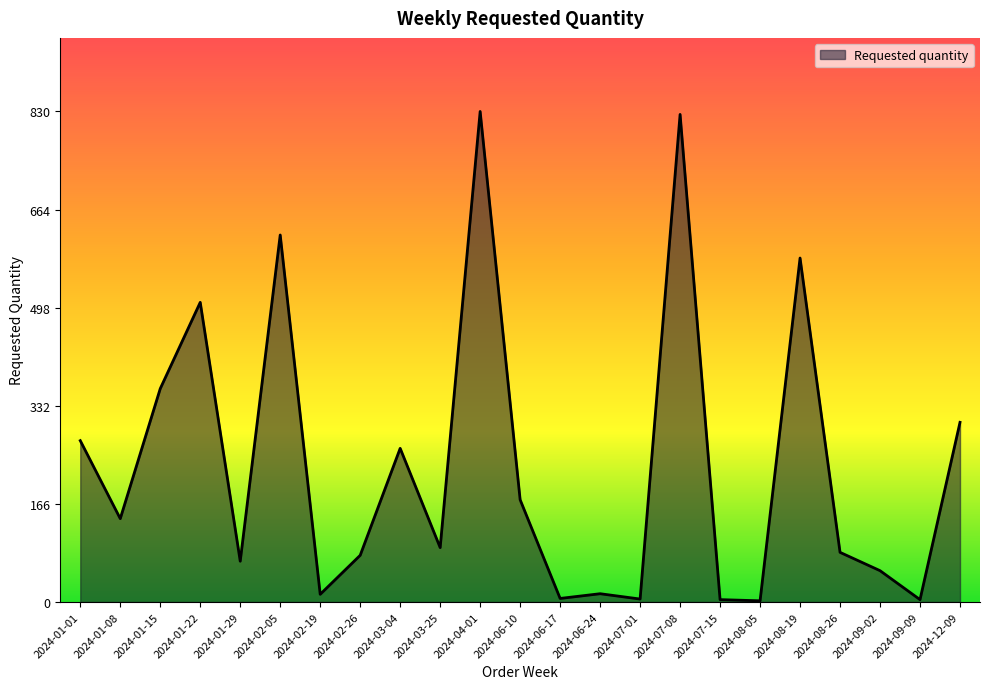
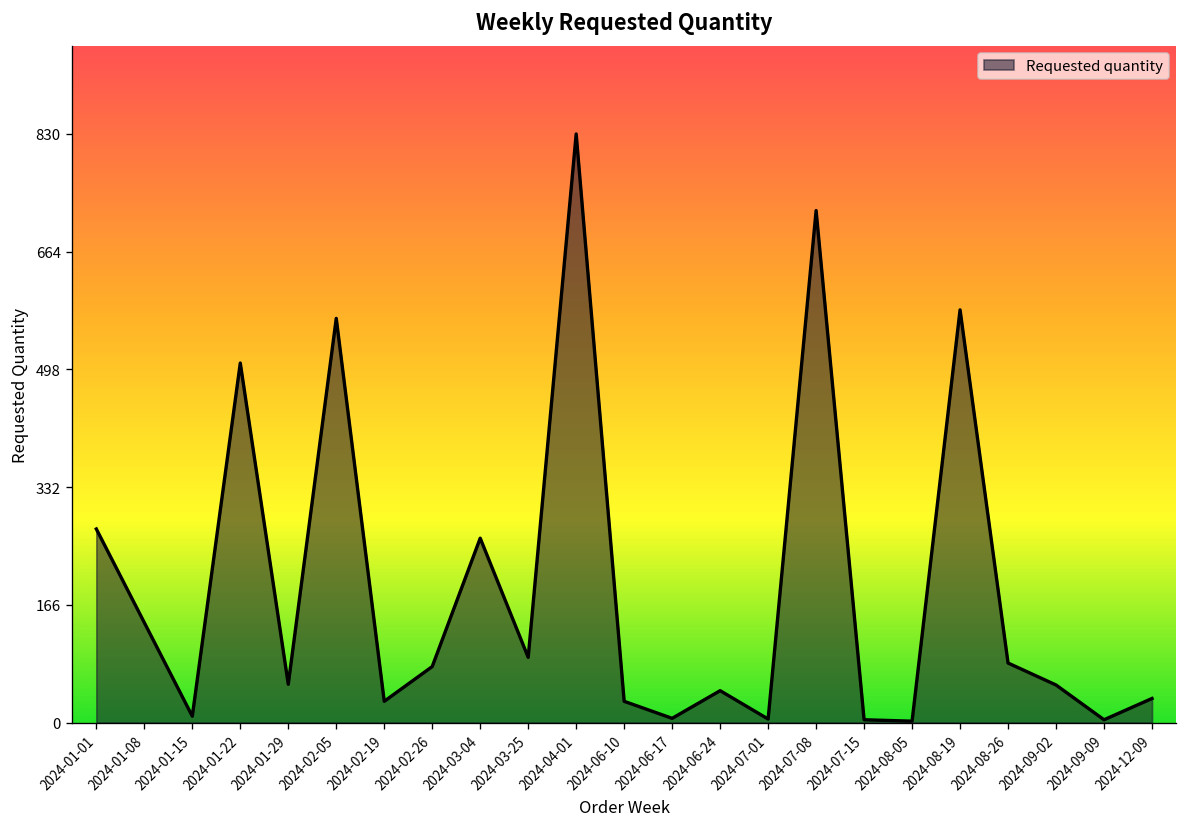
  {
    "2024-01-01": 270,
    "2024-01-08": 140,
-   "2024-01-15": 360,
+   "2024-01-15": 10,
    "2024-01-22": 510,
-   "2024-01-29": 70,
-   "2024-02-05": 620,
-   "2024-02-19": 10,
+   "2024-01-29": 50,
+   "2024-02-05": 570,
+   "2024-02-19": 30,
    "2024-02-26": 80,
    "2024-03-04": 260,
    "2024-03-25": 90,
    "2024-04-01": 830,
-   "2024-06-10": 170,
+   "2024-06-10": 30,
    "2024-06-17": 10,
-   "2024-06-24": 10,
+   "2024-06-24": 50,
    "2024-07-01": 10,
-   "2024-07-08": 830,
+   "2024-07-08": 720,
    "2024-07-15": 0,
    "2024-08-05": 0,
    "2024-08-19": 580,
    "2024-08-26": 80,
    "2024-09-02": 50,
    "2024-09-09": 0,
-   "2024-12-09": 300
+   "2024-12-09": 30
  }
